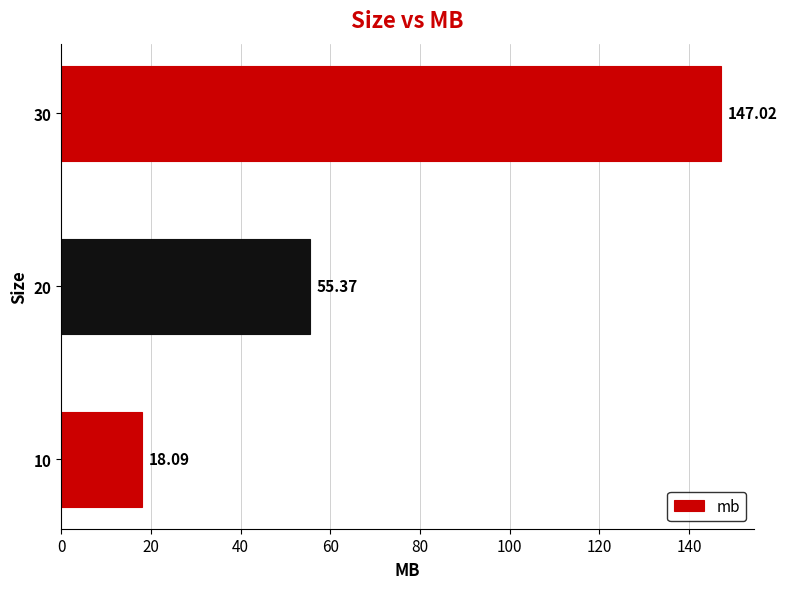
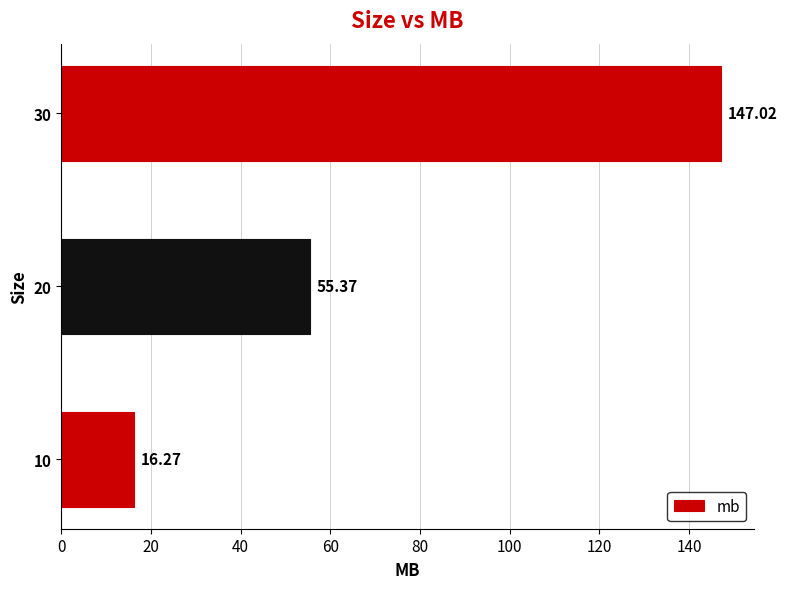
  {
    "30": 147.02,
    "20": 55.37,
-   "10": 18.09
+   "10": 16.27
  }
